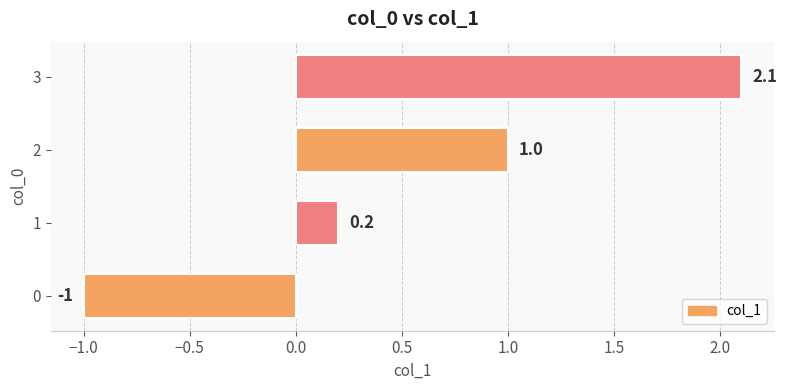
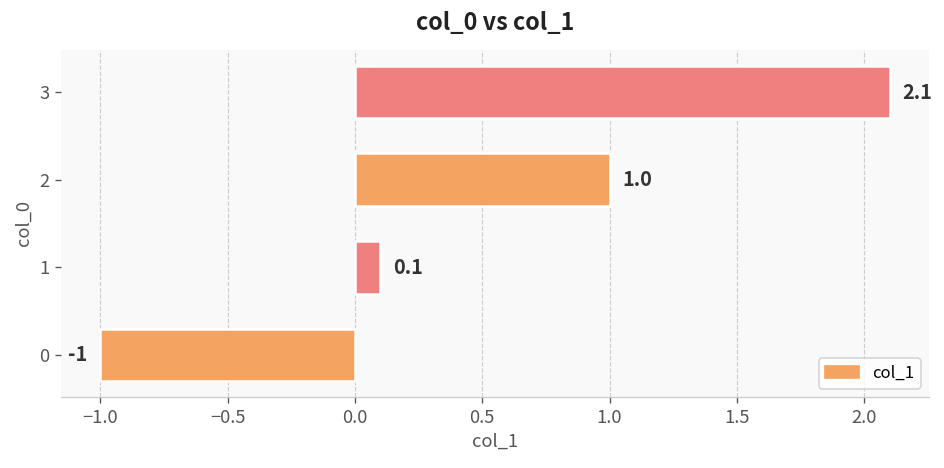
  {
    "3": 2.1,
    "2": 1.0,
-   "1": 0.2,
+   "1": 0.1,
    "0": -1
  }
